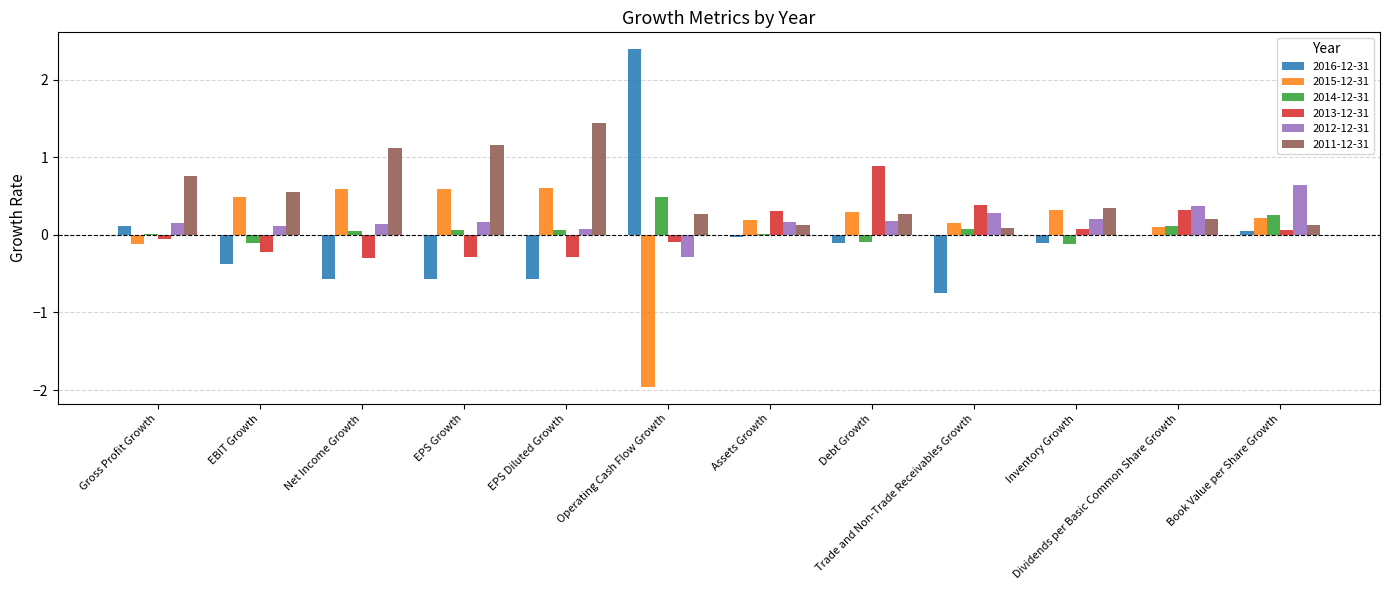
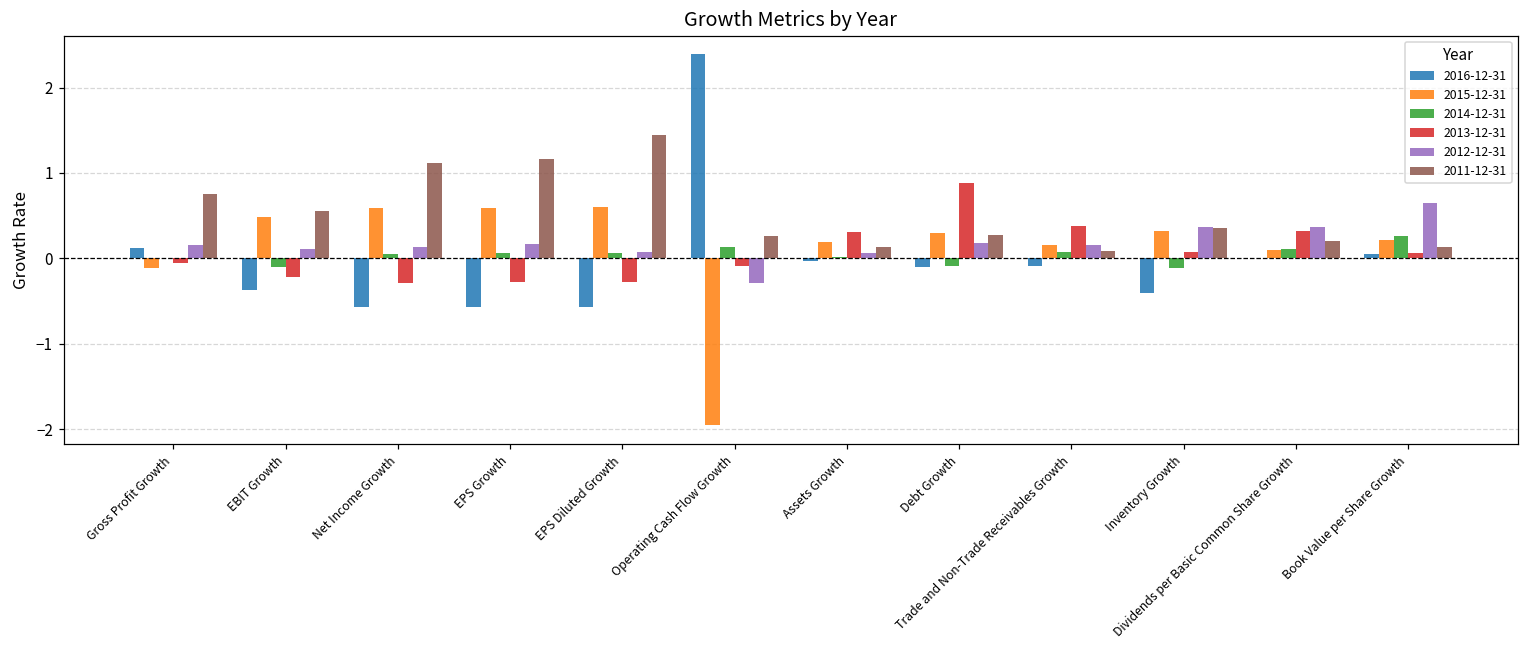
  {
    "2016-12-31": {
      "Gross Profit Growth": 0.1,
      "EBIT Growth": -0.4,
      "Net Income Growth": -0.6,
      "EPS Growth": -0.6,
      "EPS Diluted Growth": -0.6,
      "Operating Cash Flow Growth": 2.4,
      "Debt Growth": -0.1,
-     "Trade and Non-Trade Receivables Growth": -0.8,
-     "Inventory Growth": -0.1,
+     "Trade and Non-Trade Receivables Growth": -0.1,
+     "Inventory Growth": -0.4,
      "Dividends per Basic Common Share Growth": 0.0,
      "Book Value per Share Growth": 0.0
    },
    "2015-12-31": {
      "Gross Profit Growth": -0.1,
      "EBIT Growth": 0.5,
      "Net Income Growth": 0.6,
      "EPS Growth": 0.6,
      "EPS Diluted Growth": 0.6,
      "Operating Cash Flow Growth": -2.0,
      "Assets Growth": 0.2,
      "Debt Growth": 0.3,
      "Trade and Non-Trade Receivables Growth": 0.2,
      "Inventory Growth": 0.3,
      "Dividends per Basic Common Share Growth": 0.1,
      "Book Value per Share Growth": 0.2
    },
    "2014-12-31": {
      "EBIT Growth": -0.1,
      "Net Income Growth": 0.0,
      "EPS Growth": 0.1,
      "EPS Diluted Growth": 0.1,
-     "Operating Cash Flow Growth": 0.5,
+     "Operating Cash Flow Growth": 0.1,
      "Debt Growth": -0.1,
      "Trade and Non-Trade Receivables Growth": 0.1,
      "Inventory Growth": -0.1,
      "Dividends per Basic Common Share Growth": 0.1,
      "Book Value per Share Growth": 0.3
    },
    "2013-12-31": {
      "Gross Profit Growth": -0.1,
      "EBIT Growth": -0.2,
      "Net Income Growth": -0.3,
      "EPS Growth": -0.3,
      "EPS Diluted Growth": -0.3,
      "Operating Cash Flow Growth": -0.1,
      "Assets Growth": 0.3,
      "Debt Growth": 0.9,
      "Trade and Non-Trade Receivables Growth": 0.4,
      "Inventory Growth": 0.1,
      "Dividends per Basic Common Share Growth": 0.3,
      "Book Value per Share Growth": 0.1
    },
    "2012-12-31": {
      "Gross Profit Growth": 0.2,
      "EBIT Growth": 0.1,
      "Net Income Growth": 0.1,
      "EPS Growth": 0.2,
      "EPS Diluted Growth": 0.1,
      "Operating Cash Flow Growth": -0.3,
-     "Assets Growth": 0.2,
+     "Assets Growth": 0.1,
      "Debt Growth": 0.2,
-     "Trade and Non-Trade Receivables Growth": 0.3,
-     "Inventory Growth": 0.2,
+     "Trade and Non-Trade Receivables Growth": 0.2,
+     "Inventory Growth": 0.4,
      "Dividends per Basic Common Share Growth": 0.4,
      "Book Value per Share Growth": 0.6
    },
    "2011-12-31": {
      "Gross Profit Growth": 0.8,
      "EBIT Growth": 0.6,
      "Net Income Growth": 1.1,
      "EPS Growth": 1.2,
      "EPS Diluted Growth": 1.4,
      "Operating Cash Flow Growth": 0.3,
      "Assets Growth": 0.1,
      "Debt Growth": 0.3,
      "Trade and Non-Trade Receivables Growth": 0.1,
      "Inventory Growth": 0.4,
      "Dividends per Basic Common Share Growth": 0.2,
      "Book Value per Share Growth": 0.1
    }
  }
